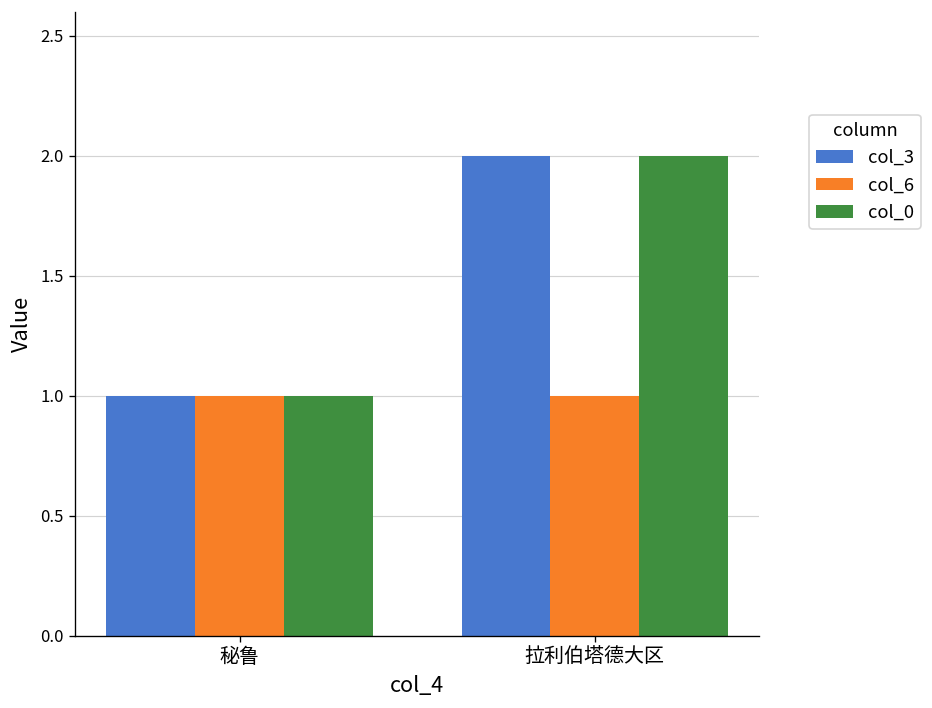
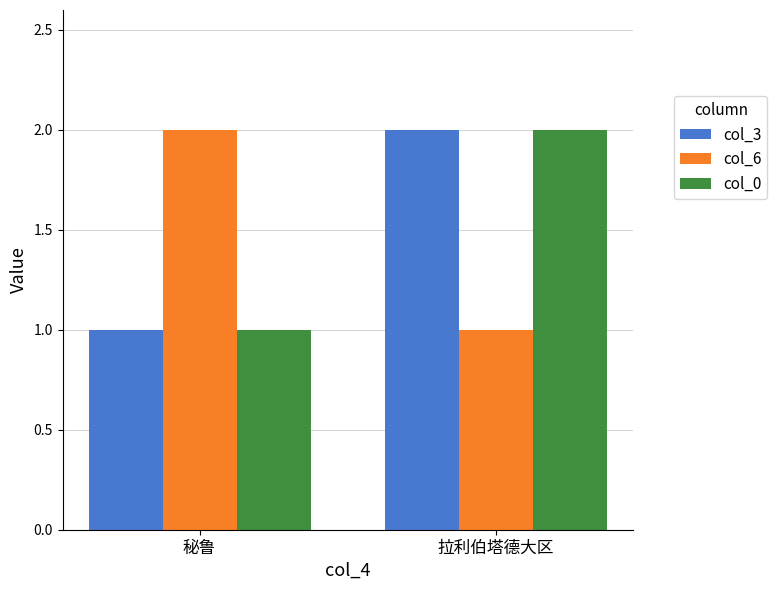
  {
    "col_3": {
      "秘鲁": 1,
      "拉利伯塔德大区": 2
    },
    "col_6": {
-     "秘鲁": 1,
+     "秘鲁": 2,
      "拉利伯塔德大区": 1
    },
    "col_0": {
      "秘鲁": 1,
      "拉利伯塔德大区": 2
    }
  }
